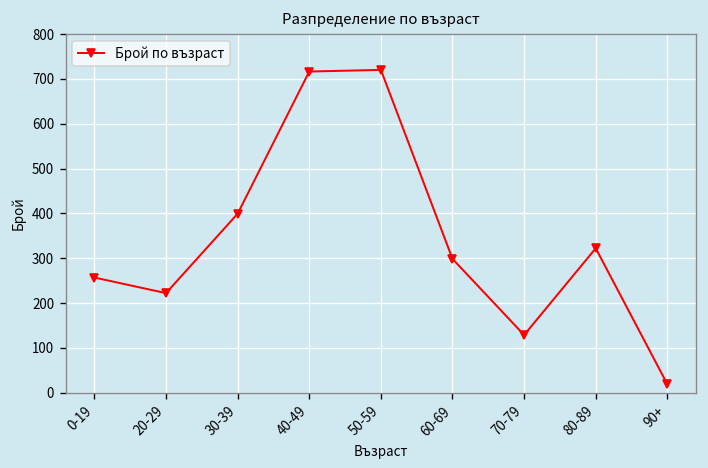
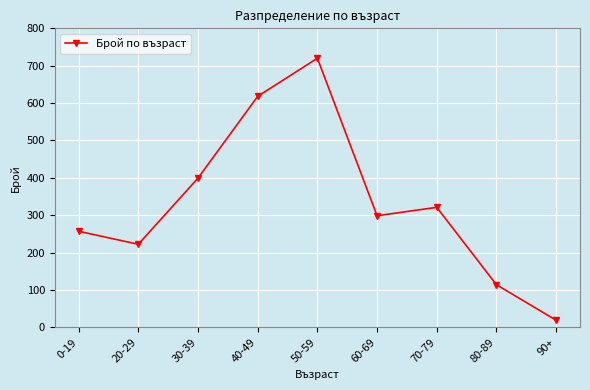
  {
    "0-19": 260,
    "20-29": 220,
    "30-39": 400,
-   "40-49": 720,
+   "40-49": 620,
    "50-59": 720,
    "60-69": 300,
-   "70-79": 130,
-   "80-89": 320,
+   "70-79": 320,
+   "80-89": 110,
    "90+": 20
  }
